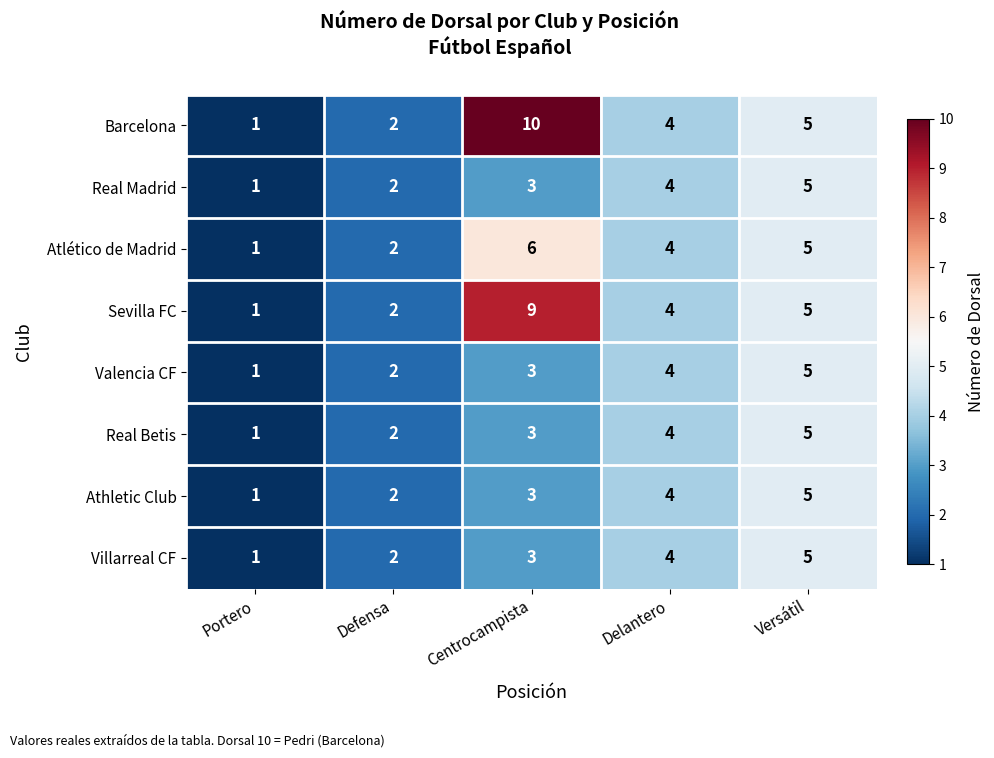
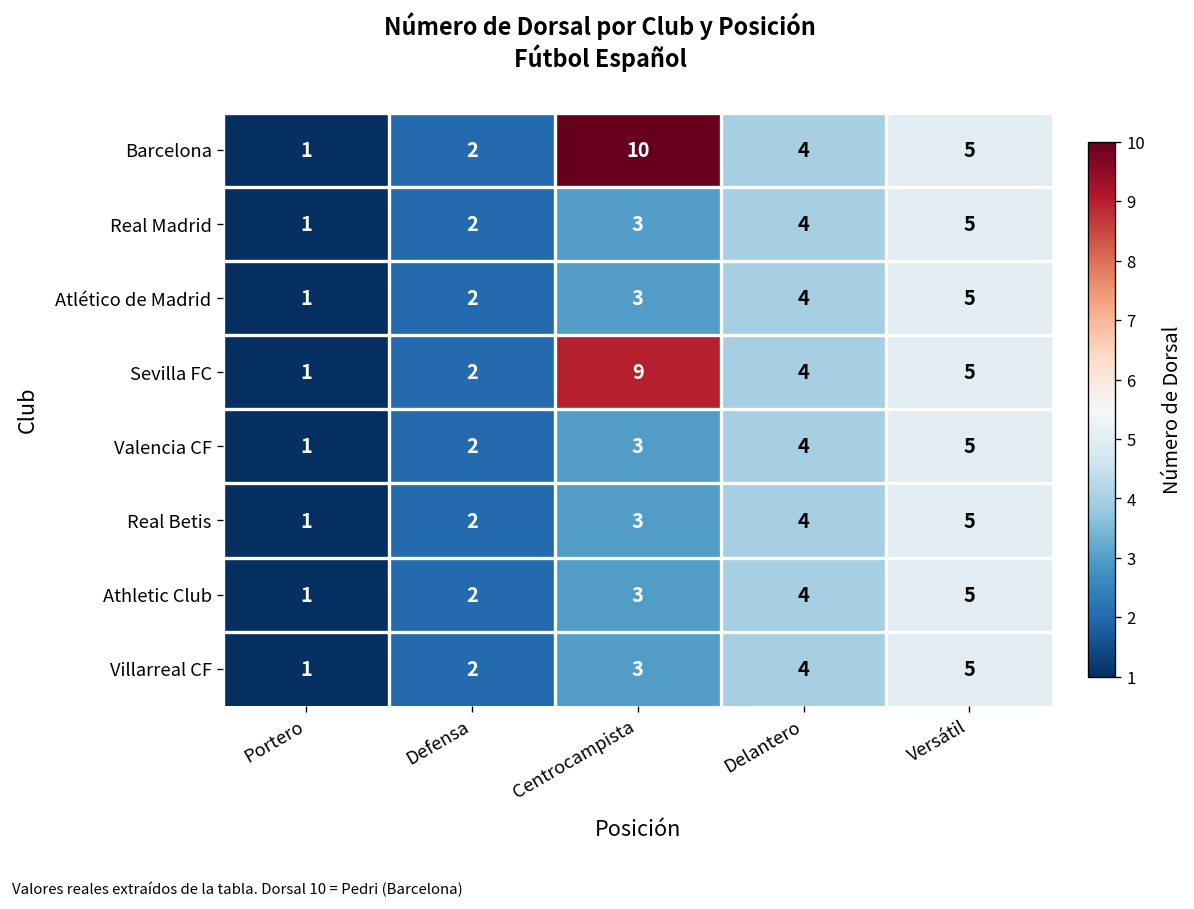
  {
    "Barcelona": {
      "Portero": 1,
      "Defensa": 2,
      "Centrocampista": 10,
      "Delantero": 4,
      "Versátil": 5
    },
    "Real Madrid": {
      "Portero": 1,
      "Defensa": 2,
      "Centrocampista": 3,
      "Delantero": 4,
      "Versátil": 5
    },
    "Atlético de Madrid": {
      "Portero": 1,
      "Defensa": 2,
-     "Centrocampista": 6,
+     "Centrocampista": 3,
      "Delantero": 4,
      "Versátil": 5
    },
    "Sevilla FC": {
      "Portero": 1,
      "Defensa": 2,
      "Centrocampista": 9,
      "Delantero": 4,
      "Versátil": 5
    },
    "Valencia CF": {
      "Portero": 1,
      "Defensa": 2,
      "Centrocampista": 3,
      "Delantero": 4,
      "Versátil": 5
    },
    "Real Betis": {
      "Portero": 1,
      "Defensa": 2,
      "Centrocampista": 3,
      "Delantero": 4,
      "Versátil": 5
    },
    "Athletic Club": {
      "Portero": 1,
      "Defensa": 2,
      "Centrocampista": 3,
      "Delantero": 4,
      "Versátil": 5
    },
    "Villarreal CF": {
      "Portero": 1,
      "Defensa": 2,
      "Centrocampista": 3,
      "Delantero": 4,
      "Versátil": 5
    }
  }
